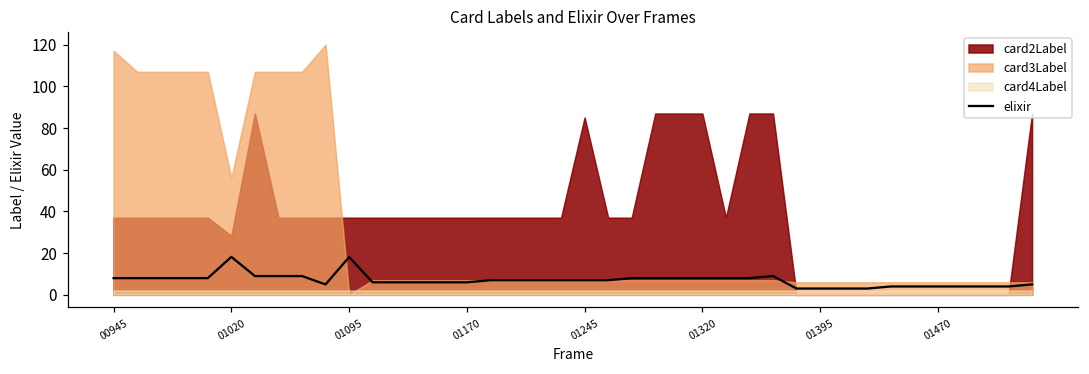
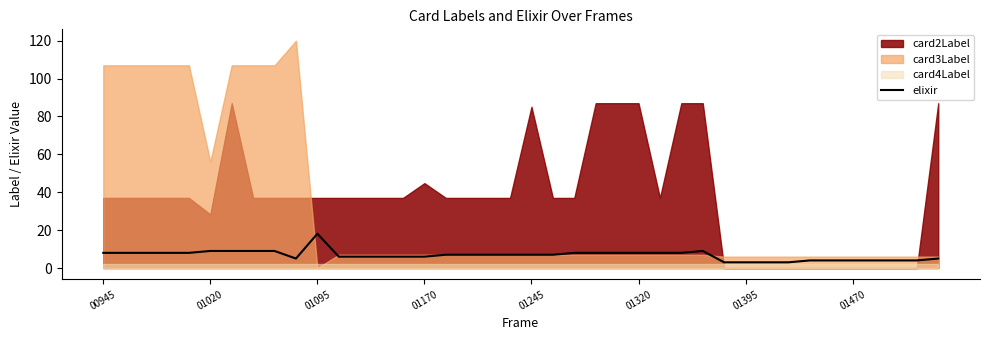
  {
    "elixir": {
      "00945": 8,
-     "01020": 18,
+     "01020": 9,
      "01095": 18,
      "01470": 4
    },
    "card2Label": {
      "00945": 37,
      "01020": 28,
      "01095": 37,
-     "01170": 37,
+     "01170": 45,
      "01245": 85,
      "01320": 87,
      "01395": 0,
      "01470": 0
    },
    "card3Label": {
-     "00945": 117,
+     "00945": 107,
      "01020": 56,
      "01095": 0,
      "01395": 6,
      "01470": 6
    },
    "card4Label": {
      "00945": 2,
      "01020": 2,
      "01095": 2,
      "01170": 2,
      "01245": 2,
      "01320": 2,
      "01470": 2
    }
  }
